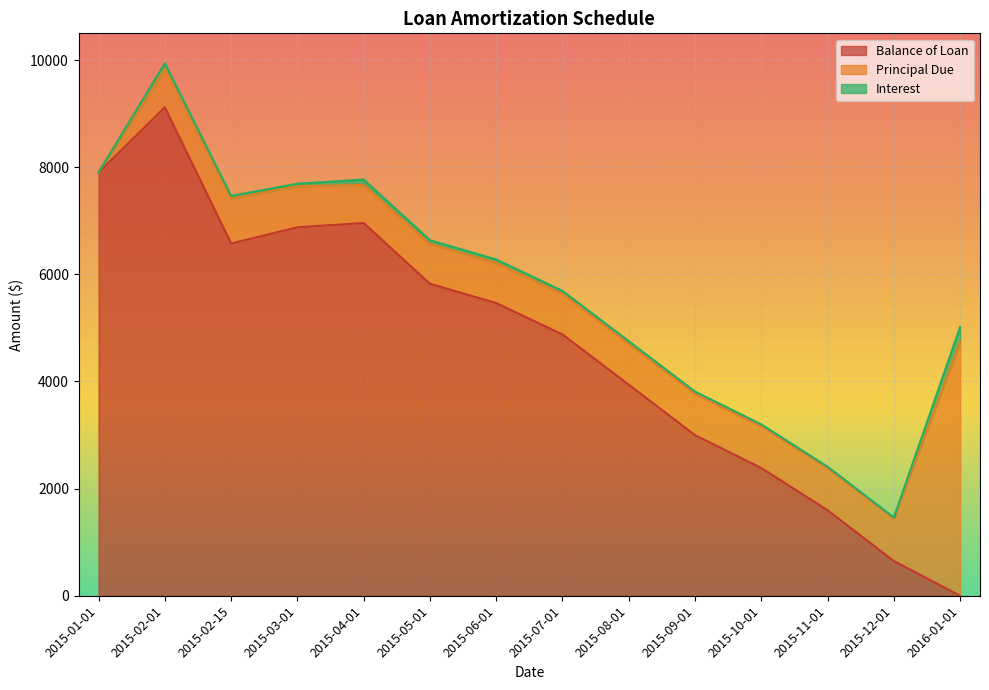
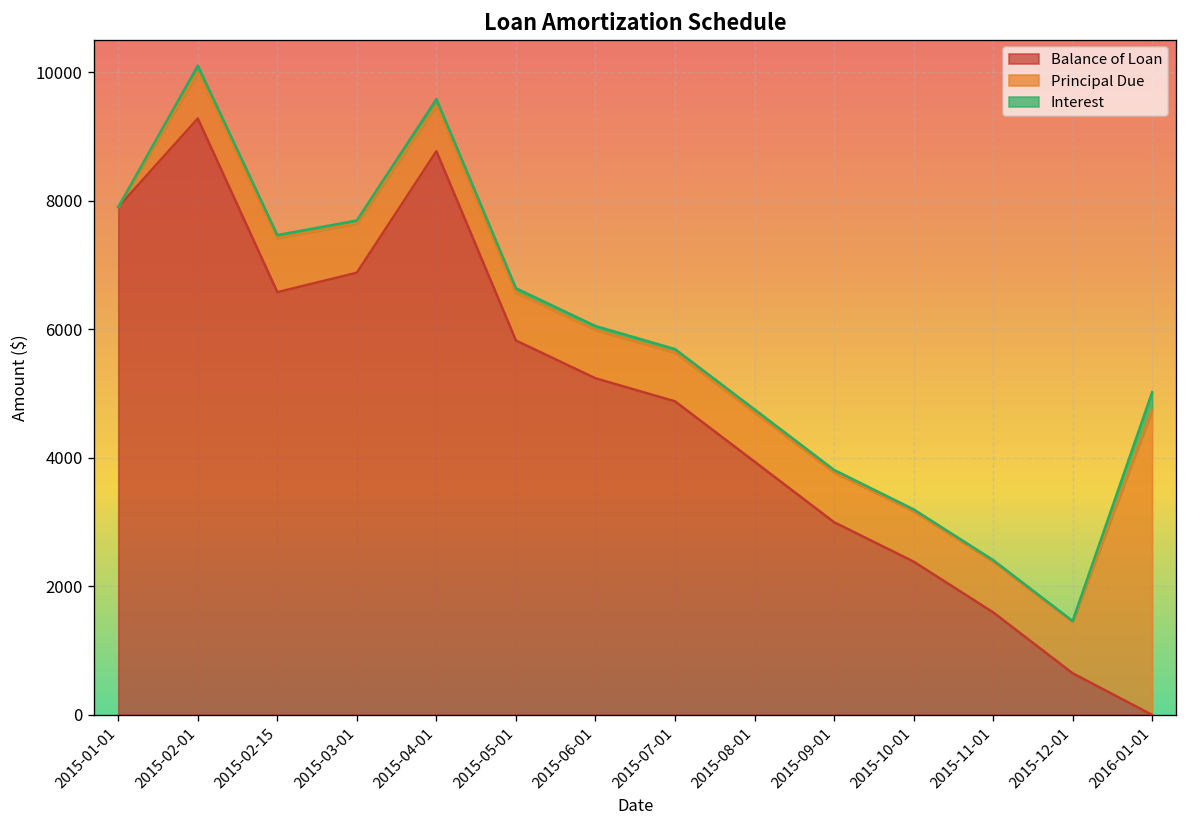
  {
    "Balance of Loan": {
-     "2015-02-01": 9100,
+     "2015-02-01": 9300,
      "2015-02-15": 6600,
      "2015-03-01": 6900,
-     "2015-04-01": 7000,
+     "2015-04-01": 8800,
      "2015-05-01": 5800,
-     "2015-06-01": 5500,
+     "2015-06-01": 5200,
      "2015-07-01": 4900,
      "2015-08-01": 3900,
      "2015-09-01": 3000,
      "2015-10-01": 2400,
      "2015-11-01": 1600,
      "2015-12-01": 600,
      "2016-01-01": 0
    },
    "Principal Due": {
      "2015-02-01": 700,
      "2015-04-01": 700,
      "2015-05-01": 700,
      "2015-06-01": 700,
      "2015-07-01": 800,
      "2016-01-01": 4700
    },
    "Interest": {
      "2015-02-01": 100,
      "2015-04-01": 100,
      "2015-05-01": 100,
      "2015-06-01": 100,
      "2015-07-01": 100,
      "2016-01-01": 300
    }
  }
